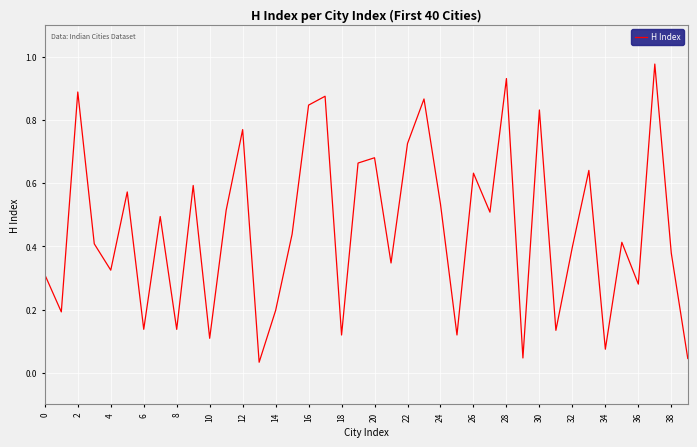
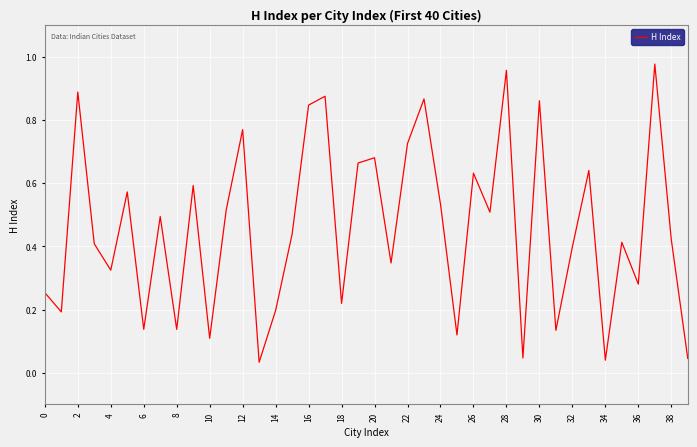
  {
-   "0": 0.31,
+   "0": 0.25,
    "2": 0.89,
    "4": 0.32,
    "6": 0.14,
    "8": 0.14,
    "10": 0.11,
    "12": 0.77,
    "14": 0.20,
    "16": 0.85,
-   "18": 0.12,
+   "18": 0.22,
    "20": 0.68,
    "22": 0.73,
    "24": 0.53,
    "26": 0.63,
-   "28": 0.93,
-   "30": 0.83,
+   "28": 0.96,
+   "30": 0.86,
    "32": 0.40,
-   "34": 0.07,
+   "34": 0.04,
    "36": 0.28,
-   "38": 0.38
+   "38": 0.42
  }
